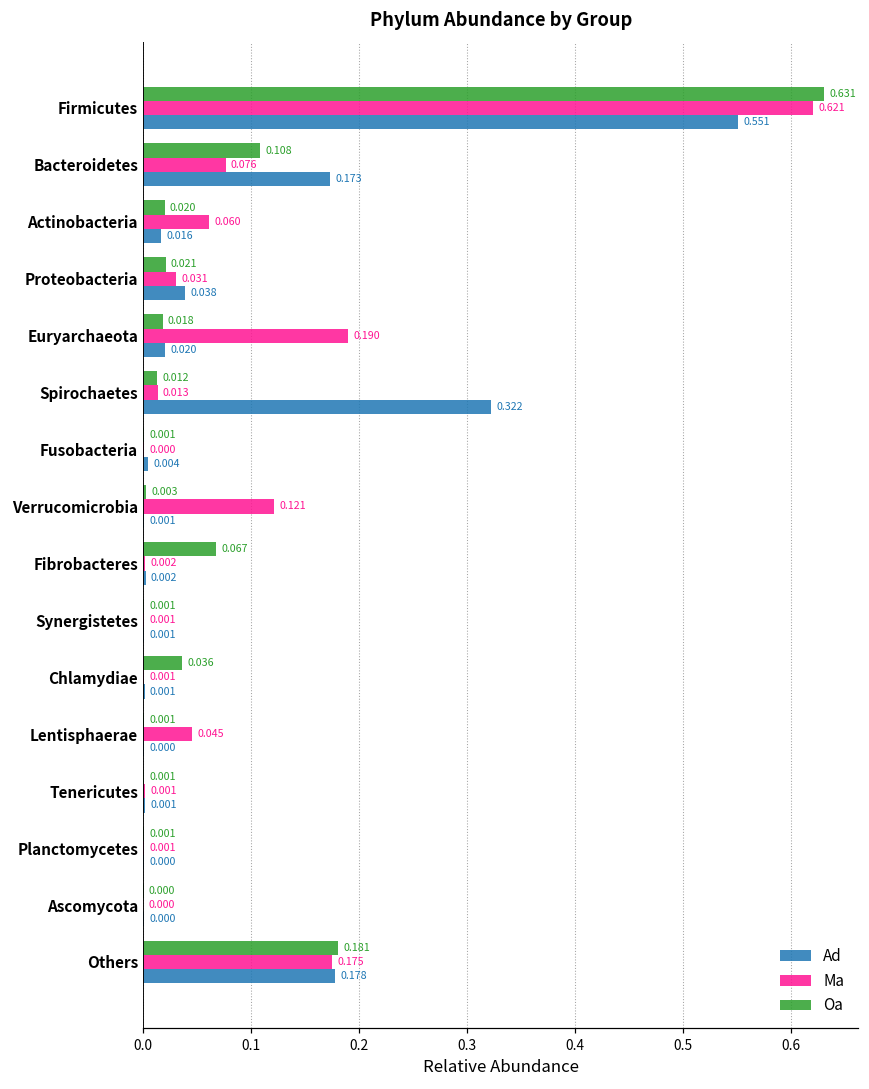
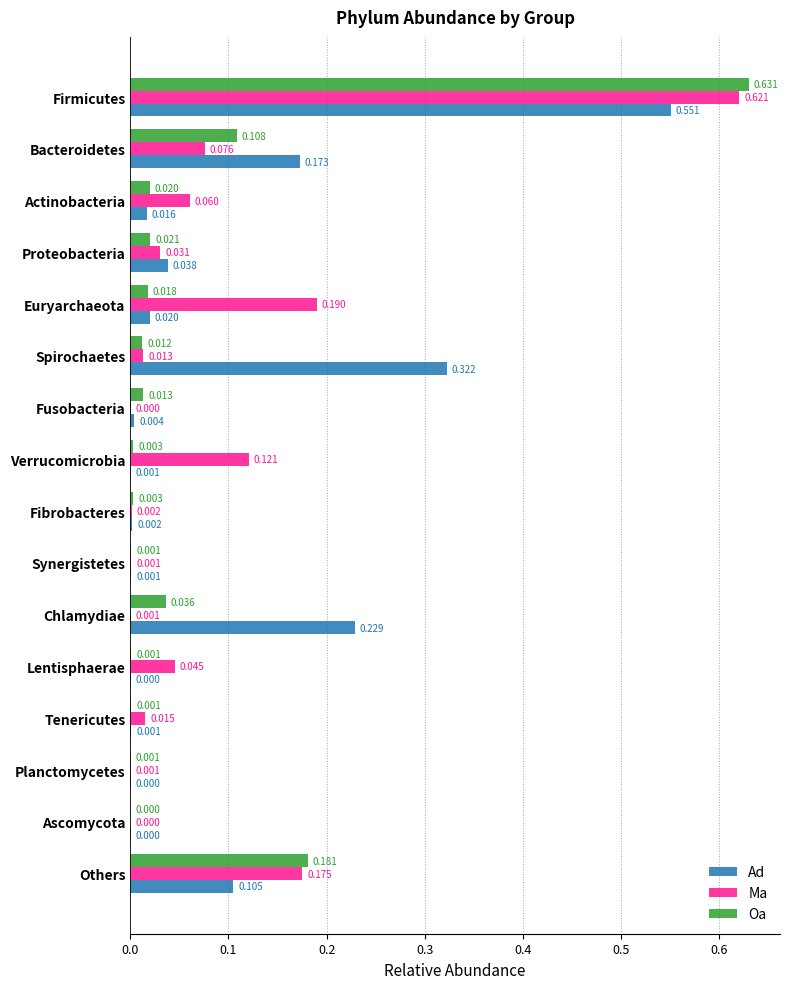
  {
    "Ad": {
      "Firmicutes": 0.551,
      "Bacteroidetes": 0.173,
      "Actinobacteria": 0.016,
      "Proteobacteria": 0.038,
      "Euryarchaeota": 0.020,
      "Spirochaetes": 0.322,
      "Fusobacteria": 0.004,
      "Verrucomicrobia": 0.001,
      "Fibrobacteres": 0.002,
      "Synergistetes": 0.001,
-     "Chlamydiae": 0.001,
+     "Chlamydiae": 0.229,
      "Lentisphaerae": 0.000,
      "Tenericutes": 0.001,
      "Planctomycetes": 0.000,
      "Ascomycota": 0.000,
-     "Others": 0.178
+     "Others": 0.105
    },
    "Ma": {
      "Firmicutes": 0.621,
      "Bacteroidetes": 0.076,
      "Actinobacteria": 0.060,
      "Proteobacteria": 0.031,
      "Euryarchaeota": 0.190,
      "Spirochaetes": 0.013,
      "Fusobacteria": 0.000,
      "Verrucomicrobia": 0.121,
      "Fibrobacteres": 0.002,
      "Synergistetes": 0.001,
      "Chlamydiae": 0.001,
      "Lentisphaerae": 0.045,
-     "Tenericutes": 0.001,
+     "Tenericutes": 0.015,
      "Planctomycetes": 0.001,
      "Ascomycota": 0.000,
      "Others": 0.175
    },
    "Oa": {
      "Firmicutes": 0.631,
      "Bacteroidetes": 0.108,
      "Actinobacteria": 0.020,
      "Proteobacteria": 0.021,
      "Euryarchaeota": 0.018,
      "Spirochaetes": 0.012,
-     "Fusobacteria": 0.001,
+     "Fusobacteria": 0.013,
      "Verrucomicrobia": 0.003,
-     "Fibrobacteres": 0.067,
+     "Fibrobacteres": 0.003,
      "Synergistetes": 0.001,
      "Chlamydiae": 0.036,
      "Lentisphaerae": 0.001,
      "Tenericutes": 0.001,
      "Planctomycetes": 0.001,
      "Ascomycota": 0.000,
      "Others": 0.181
    }
  }
